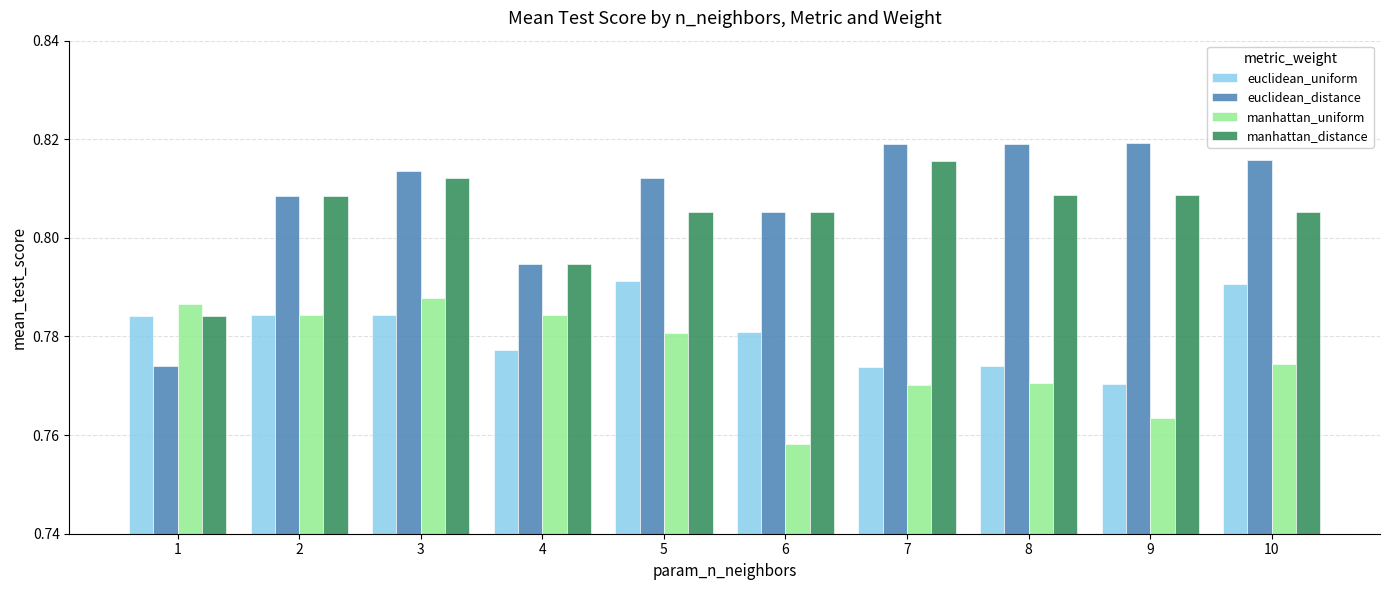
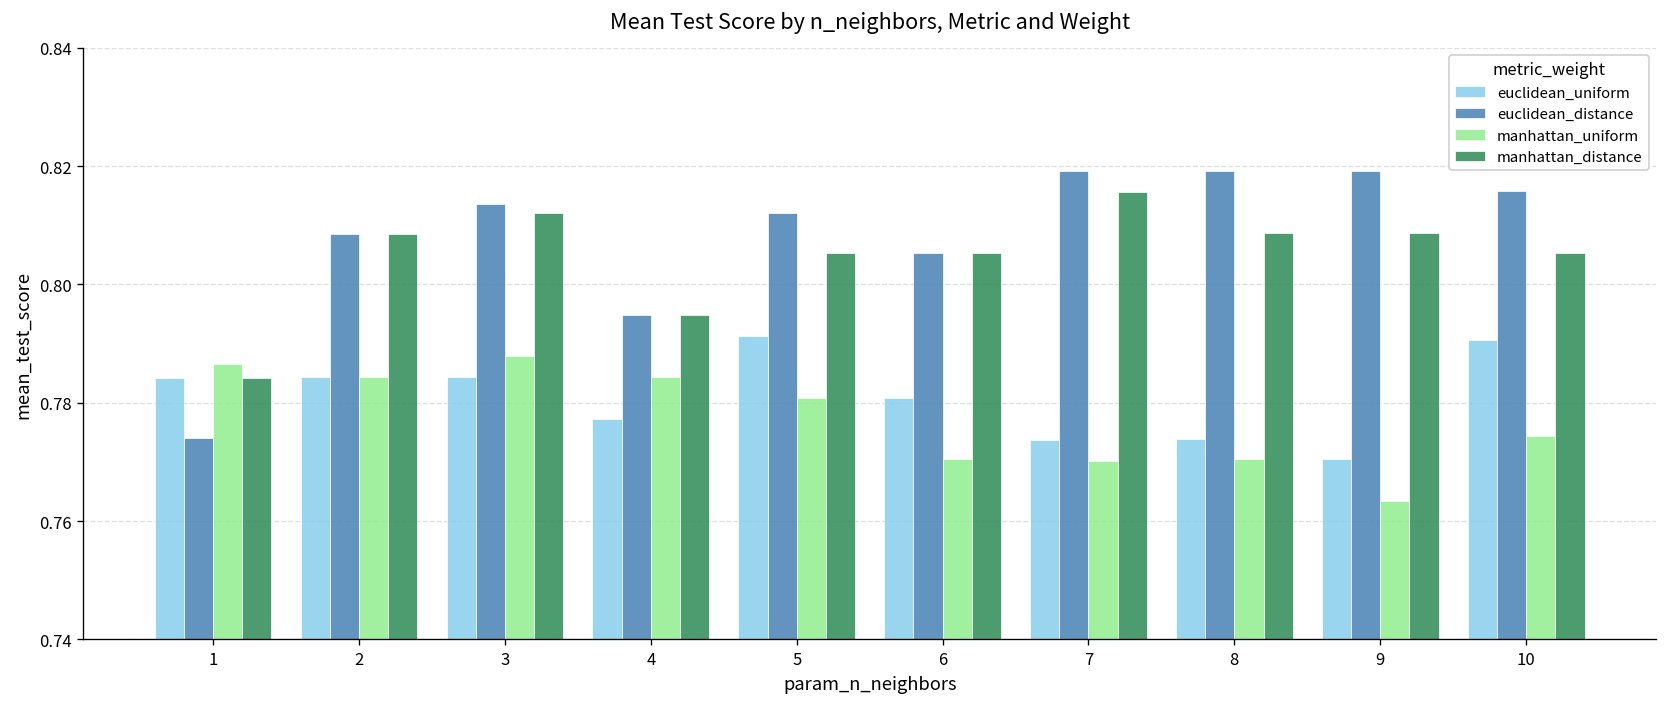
  {
    "euclidean_uniform": {
      "1": 0.784,
      "2": 0.784,
      "3": 0.784,
      "4": 0.777,
      "5": 0.791,
      "6": 0.781,
      "7": 0.774,
      "8": 0.774,
      "9": 0.770,
      "10": 0.791
    },
    "euclidean_distance": {
      "1": 0.774,
      "2": 0.809,
      "3": 0.814,
      "4": 0.795,
      "5": 0.812,
      "6": 0.805,
      "7": 0.819,
      "8": 0.819,
      "9": 0.819,
      "10": 0.816
    },
    "manhattan_uniform": {
      "1": 0.787,
      "2": 0.784,
      "3": 0.788,
      "4": 0.784,
      "5": 0.781,
-     "6": 0.758,
+     "6": 0.770,
      "7": 0.770,
      "8": 0.770,
      "9": 0.763,
      "10": 0.774
    },
    "manhattan_distance": {
      "1": 0.784,
      "2": 0.809,
      "3": 0.812,
      "4": 0.795,
      "5": 0.805,
      "6": 0.805,
      "7": 0.816,
      "8": 0.809,
      "9": 0.809,
      "10": 0.805
    }
  }
